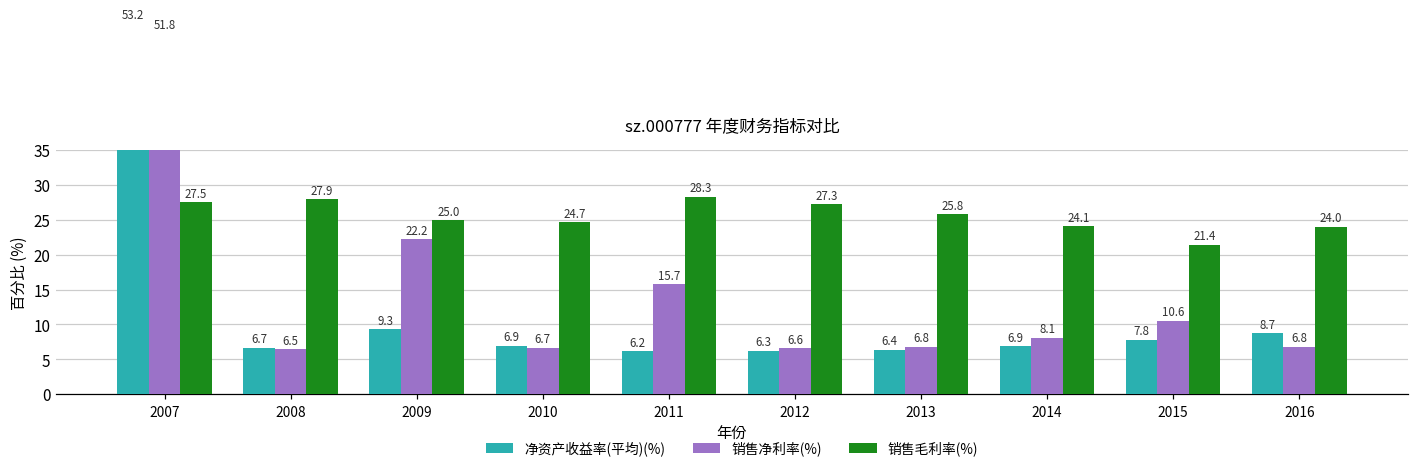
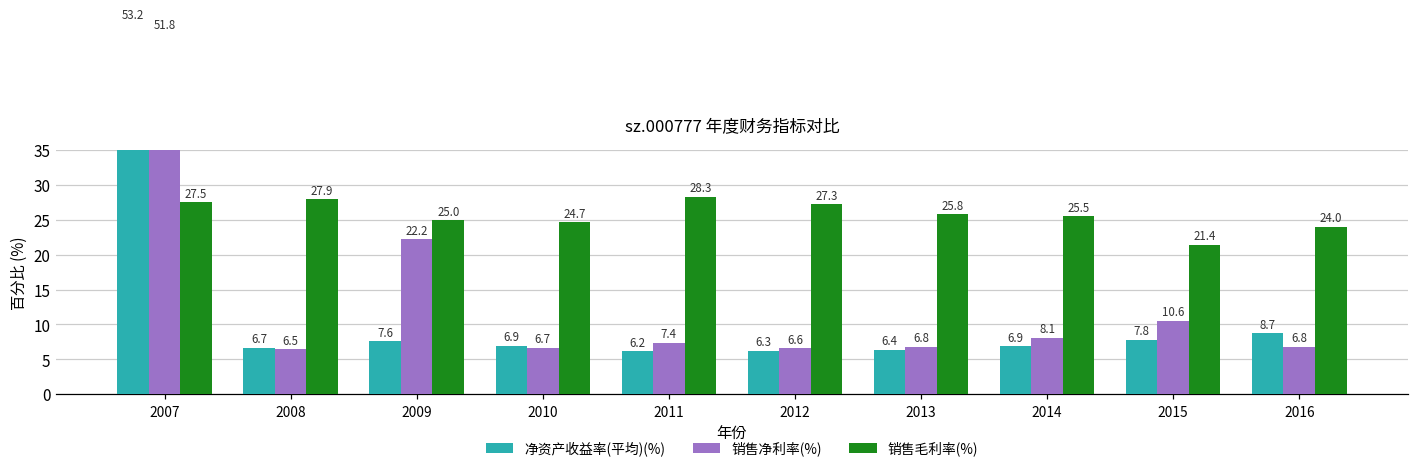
  {
    "净资产收益率(平均)(%)": {
      "2008": 6.7,
-     "2009": 9.3,
+     "2009": 7.6,
      "2010": 6.9,
      "2011": 6.2,
      "2012": 6.3,
      "2013": 6.4,
      "2014": 6.9,
      "2015": 7.8,
      "2016": 8.7
    },
    "销售净利率(%)": {
      "2008": 6.5,
      "2009": 22.2,
      "2010": 6.7,
-     "2011": 15.7,
+     "2011": 7.4,
      "2012": 6.6,
      "2013": 6.8,
      "2014": 8.1,
      "2015": 10.6,
      "2016": 6.8
    },
    "销售毛利率(%)": {
      "2007": 27.5,
      "2008": 27.9,
      "2009": 25.0,
      "2010": 24.7,
      "2011": 28.3,
      "2012": 27.3,
      "2013": 25.8,
-     "2014": 24.1,
+     "2014": 25.5,
      "2015": 21.4,
      "2016": 24.0
    }
  }
